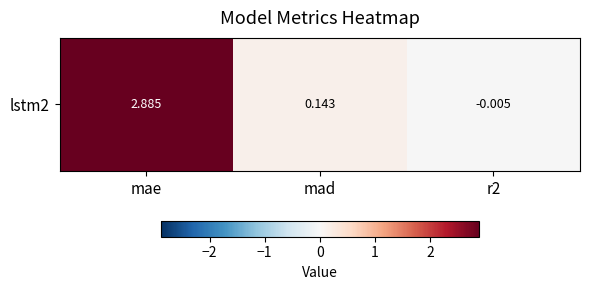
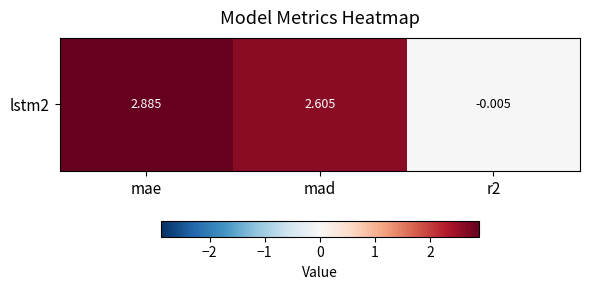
  {
    "lstm2": {
      "mae": 2.885,
-     "mad": 0.143,
+     "mad": 2.605,
      "r2": -0.005
    }
  }
